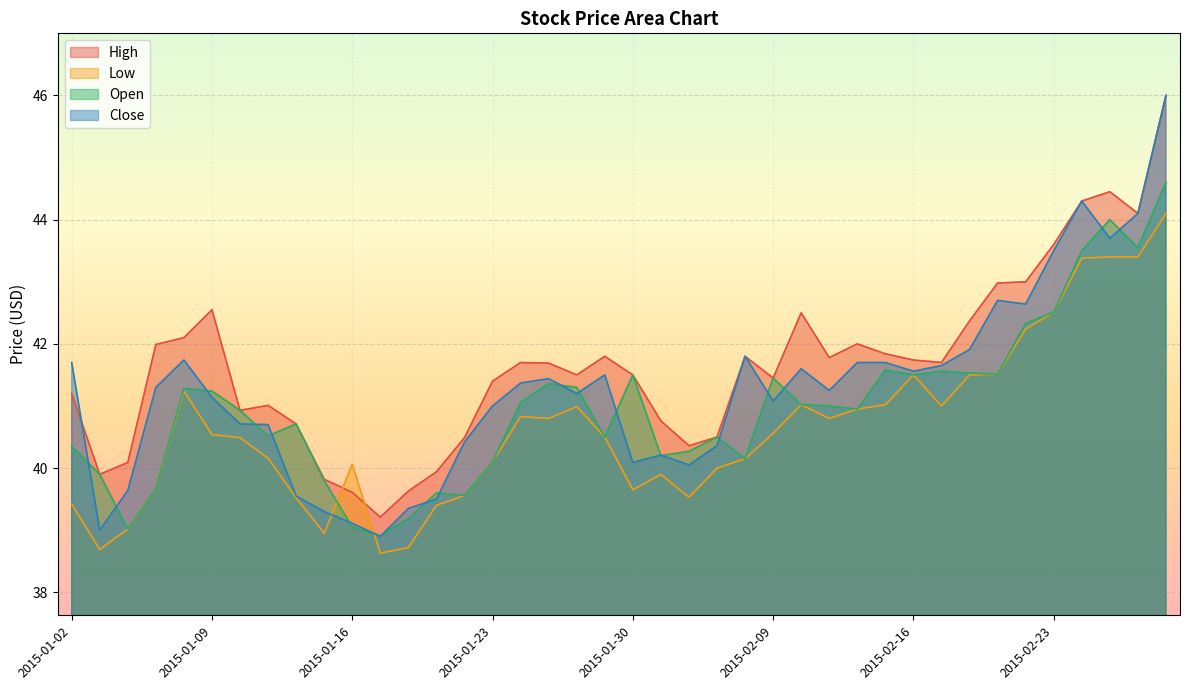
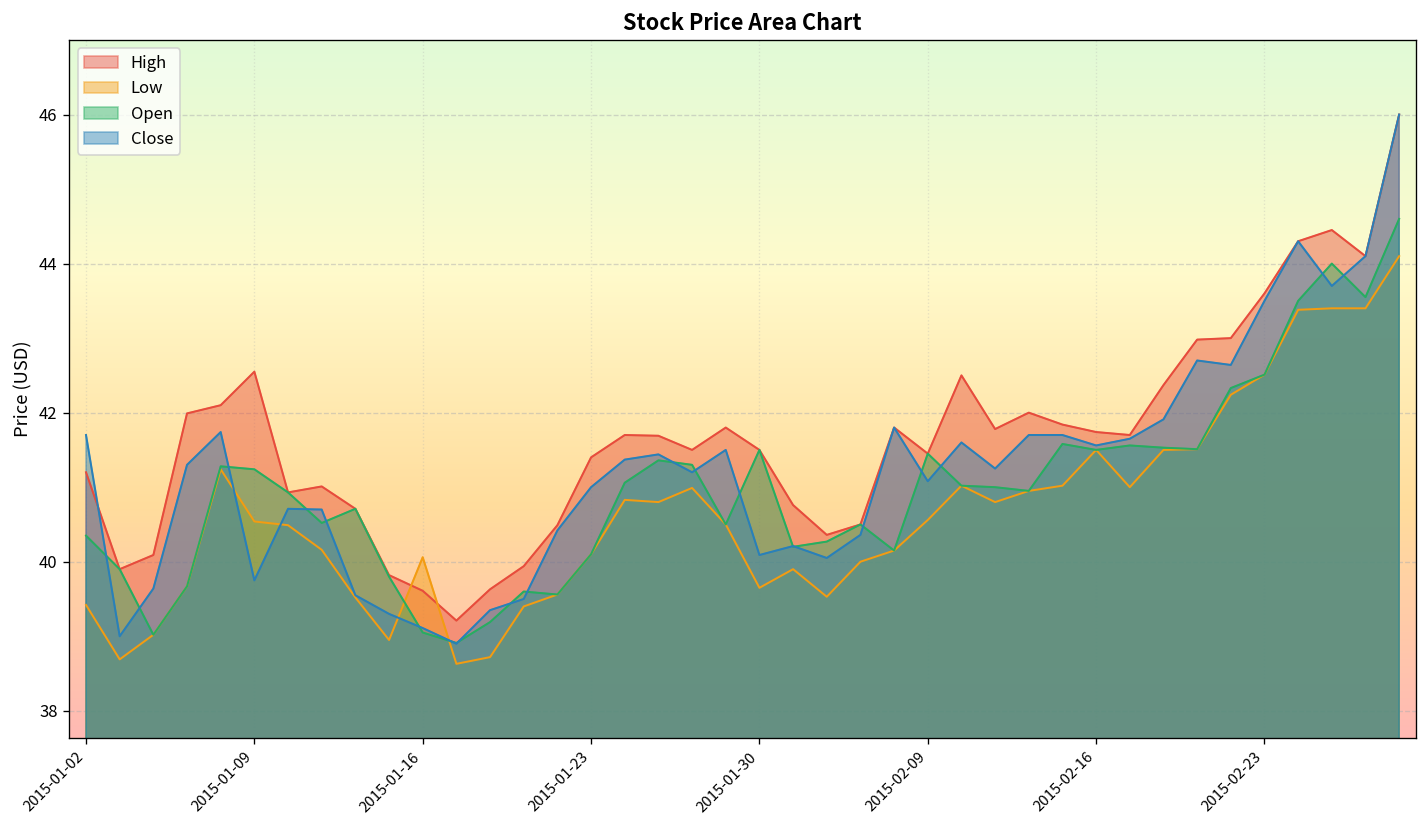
  {
    "High": {
      "2015-01-02": 41.2,
      "2015-01-09": 42.6,
      "2015-01-16": 39.6,
      "2015-01-23": 41.4,
      "2015-02-16": 41.7,
      "2015-02-23": 43.6
    },
    "Low": {
      "2015-01-02": 39.4,
      "2015-01-09": 40.5,
      "2015-01-16": 40.1,
      "2015-01-30": 39.7,
      "2015-02-09": 40.6
    },
    "Open": {
      "2015-01-02": 40.4,
      "2015-01-09": 41.2,
      "2015-01-16": 39.1
    },
    "Close": {
      "2015-01-02": 41.7,
-     "2015-01-09": 41.1,
+     "2015-01-09": 39.8,
      "2015-01-16": 39.1,
      "2015-01-23": 41.0,
      "2015-01-30": 40.1,
      "2015-02-09": 41.1,
      "2015-02-16": 41.6,
      "2015-02-23": 43.5
    }
  }
